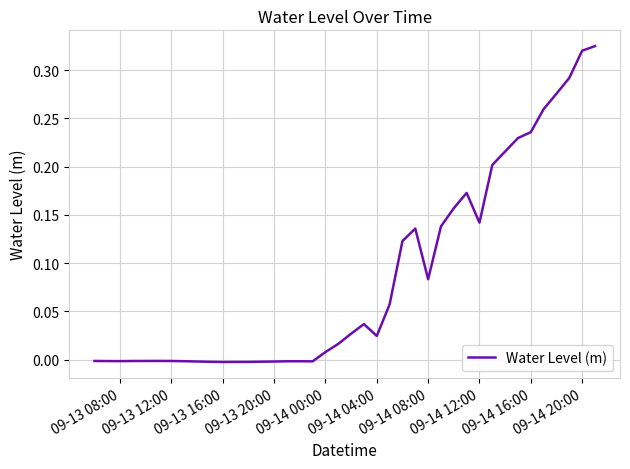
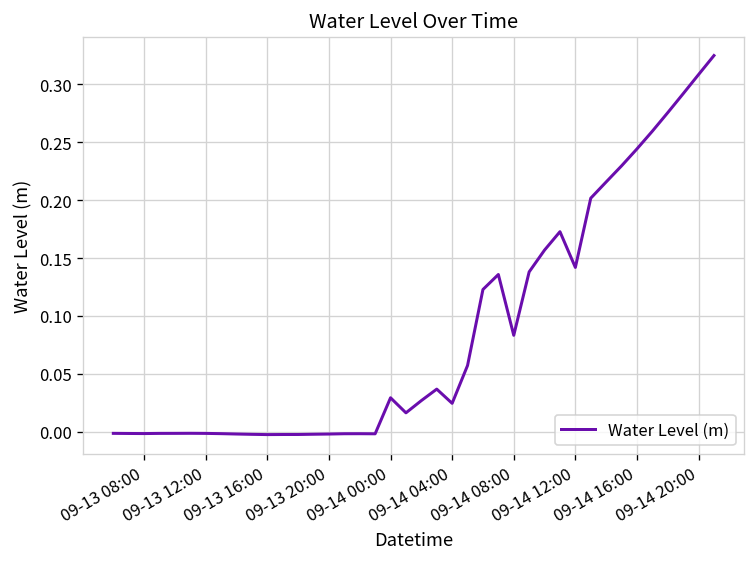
  {
    "09-13 08:00": 0.00,
    "09-13 12:00": 0.00,
    "09-13 16:00": 0.00,
    "09-13 20:00": 0.00,
-   "09-14 00:00": 0.01,
+   "09-14 00:00": 0.03,
    "09-14 04:00": 0.02,
    "09-14 08:00": 0.08,
    "09-14 12:00": 0.14,
-   "09-14 16:00": 0.236,
-   "09-14 20:00": 0.32
+   "09-14 16:00": 0.244,
+   "09-14 20:00": 0.31
  }
